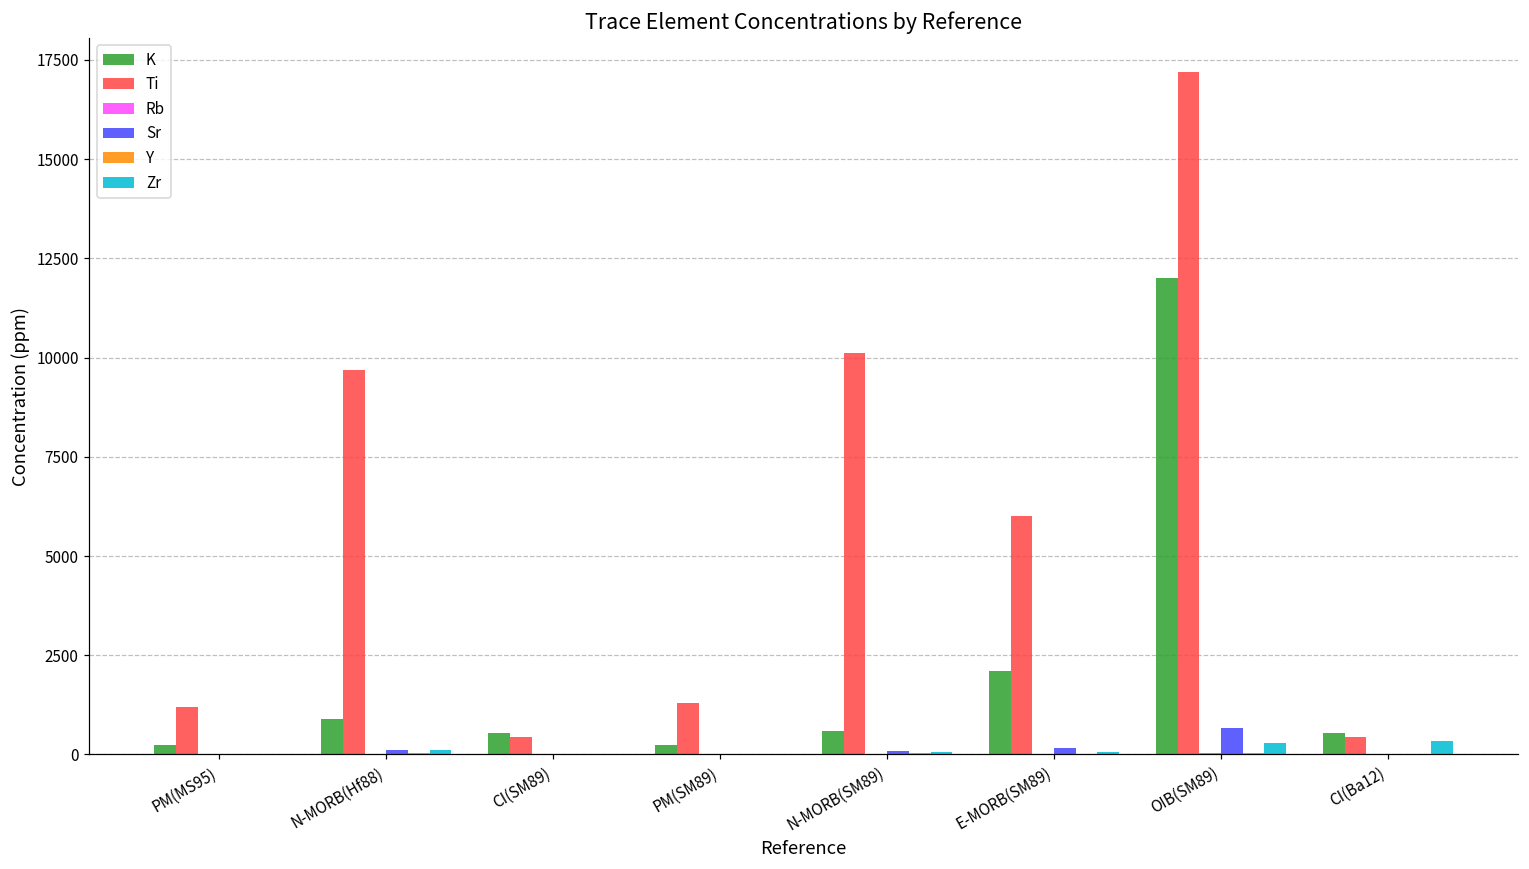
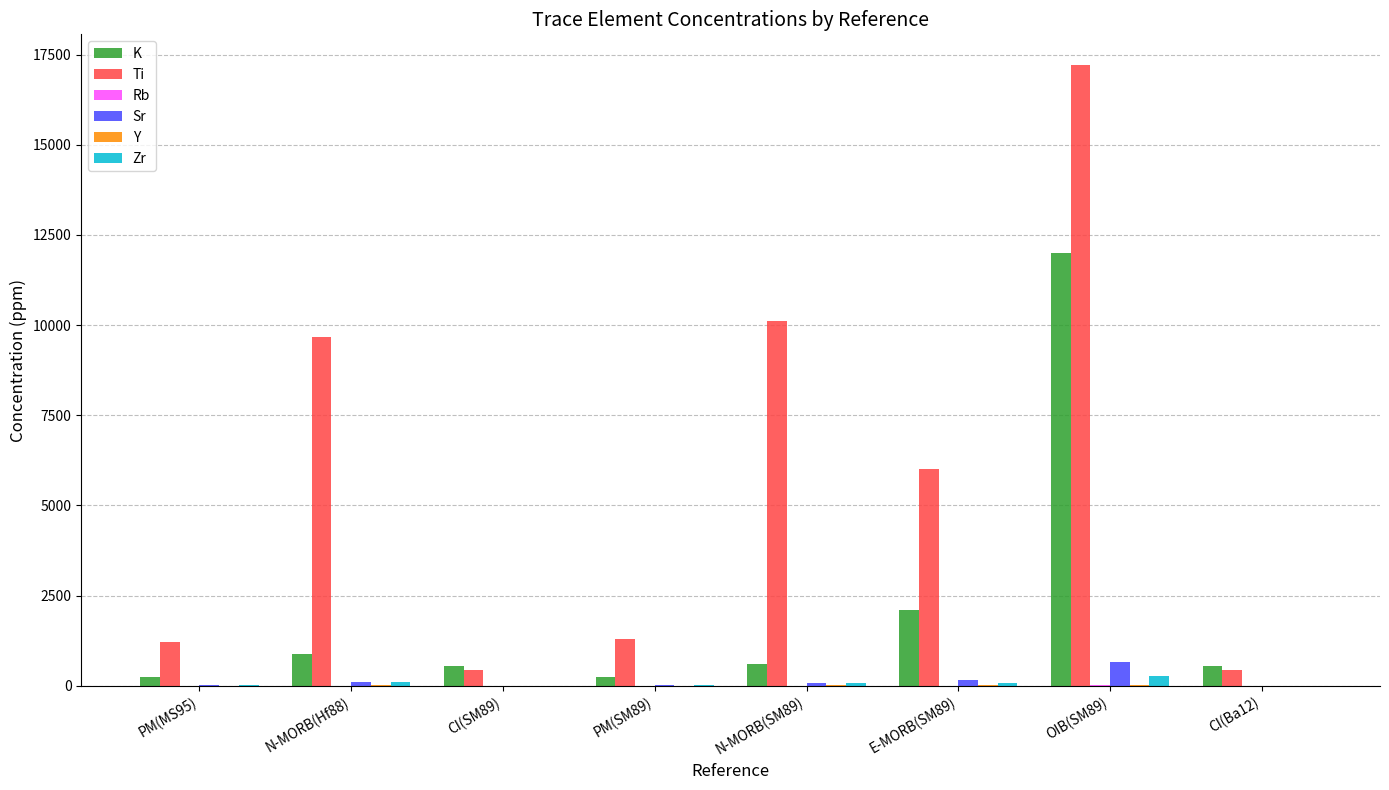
  {
    "K": {
      "PM(MS95)": 200,
      "N-MORB(Hf88)": 900,
      "CI(SM89)": 500,
      "PM(SM89)": 300,
      "N-MORB(SM89)": 600,
      "E-MORB(SM89)": 2100,
      "OIB(SM89)": 12000,
      "CI(Ba12)": 600
    },
    "Ti": {
      "PM(MS95)": 1200,
      "N-MORB(Hf88)": 9700,
      "CI(SM89)": 400,
      "PM(SM89)": 1300,
      "N-MORB(SM89)": 10100,
      "E-MORB(SM89)": 6000,
      "OIB(SM89)": 17200,
      "CI(Ba12)": 400
    },
    "Sr": {
      "N-MORB(Hf88)": 100,
      "N-MORB(SM89)": 100,
      "E-MORB(SM89)": 200,
      "OIB(SM89)": 700
    },
    "Zr": {
      "N-MORB(Hf88)": 100,
      "N-MORB(SM89)": 100,
      "E-MORB(SM89)": 100,
      "OIB(SM89)": 300,
-     "CI(Ba12)": 300
+     "CI(Ba12)": 0
    }
  }
